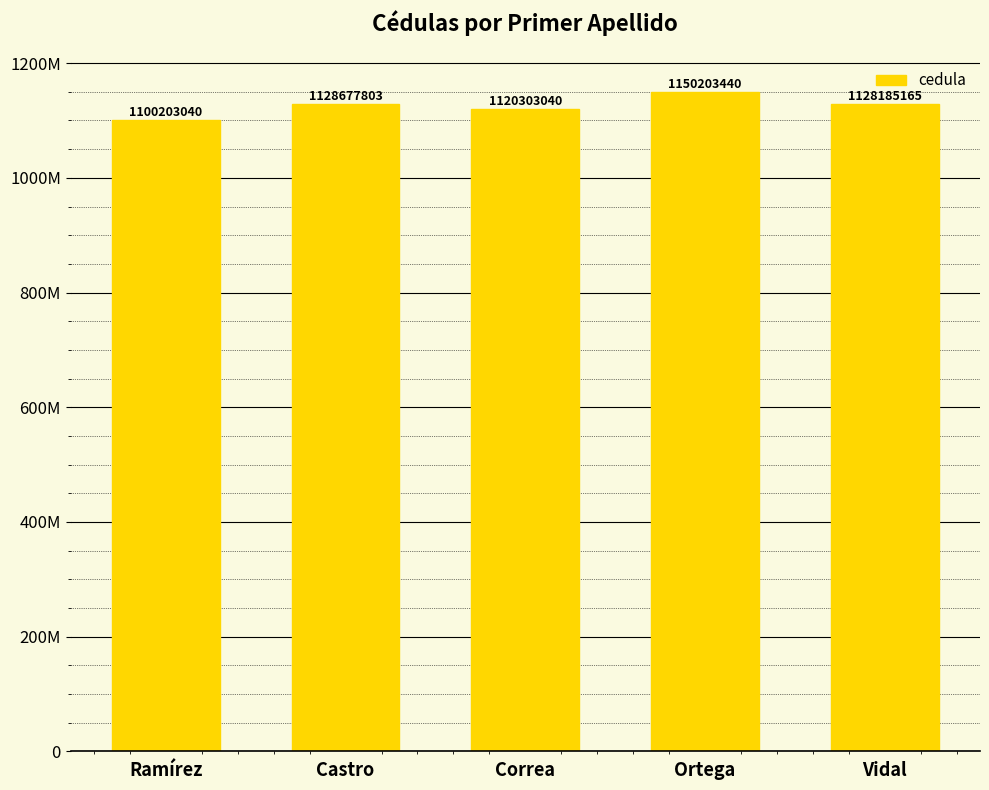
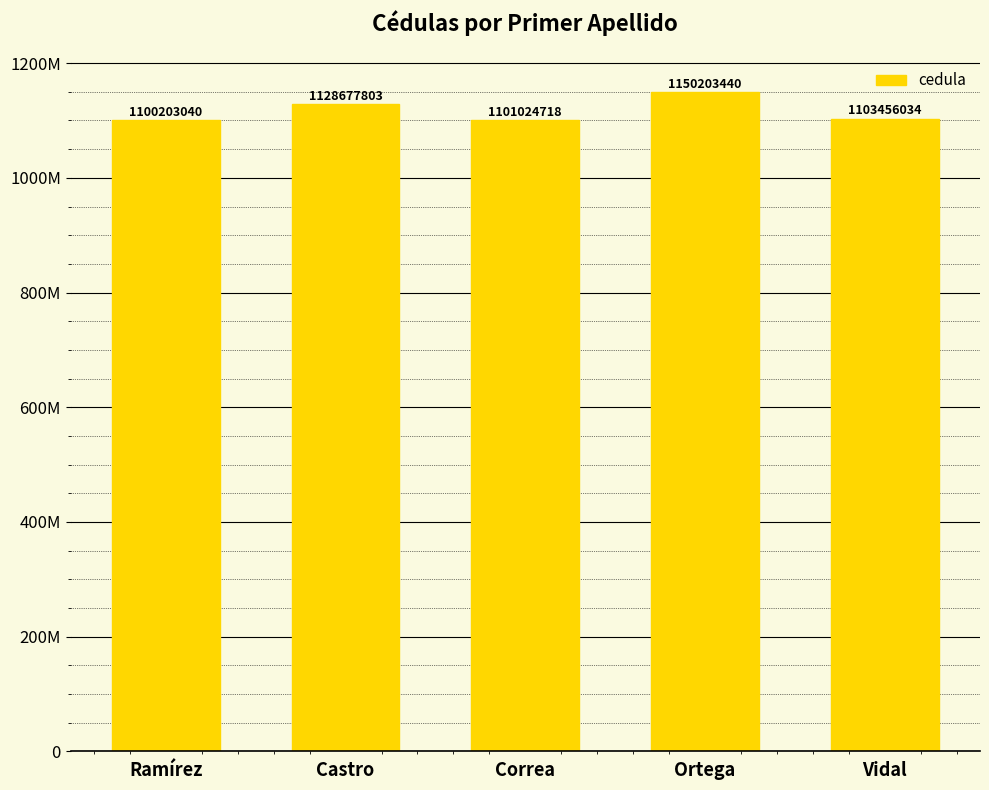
  {
    "Ramírez": 1100203040,
    "Castro": 1128677803,
-   "Correa": 1120303040,
+   "Correa": 1101024718,
    "Ortega": 1150203440,
-   "Vidal": 1128185165
+   "Vidal": 1103456034
  }
